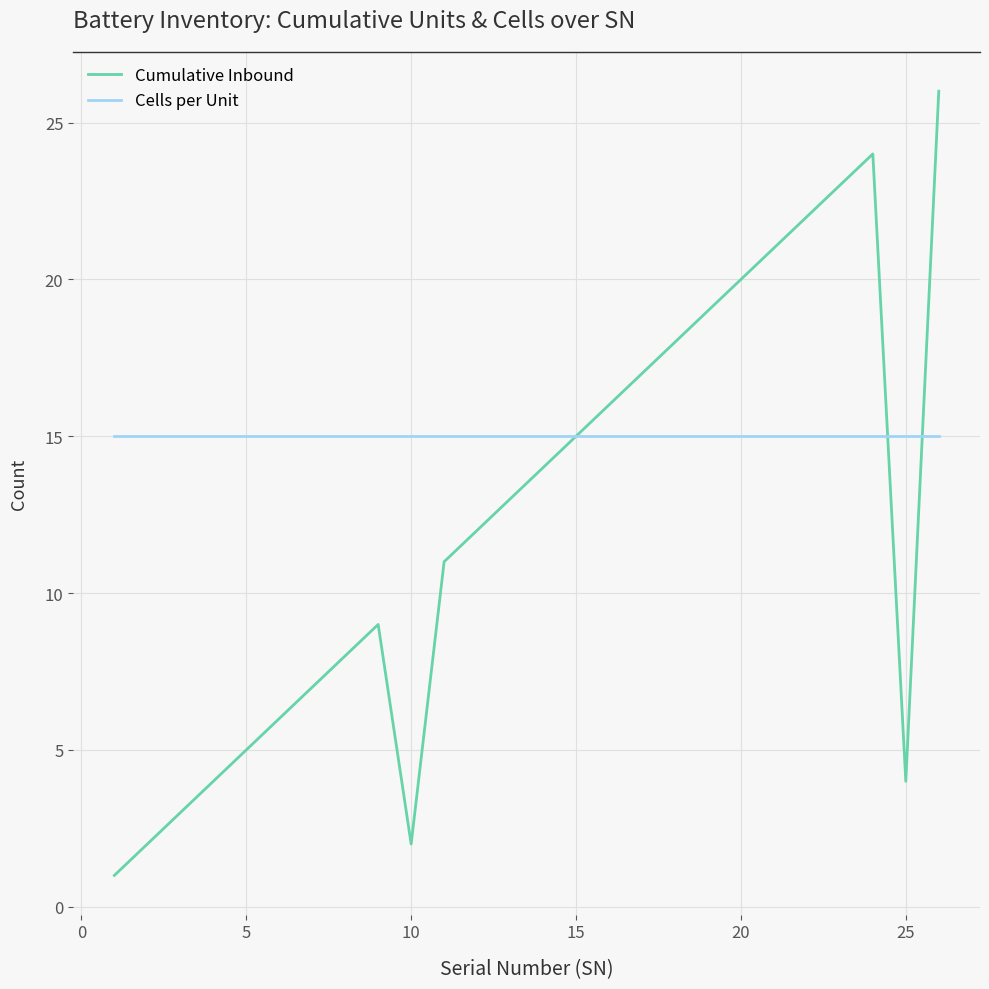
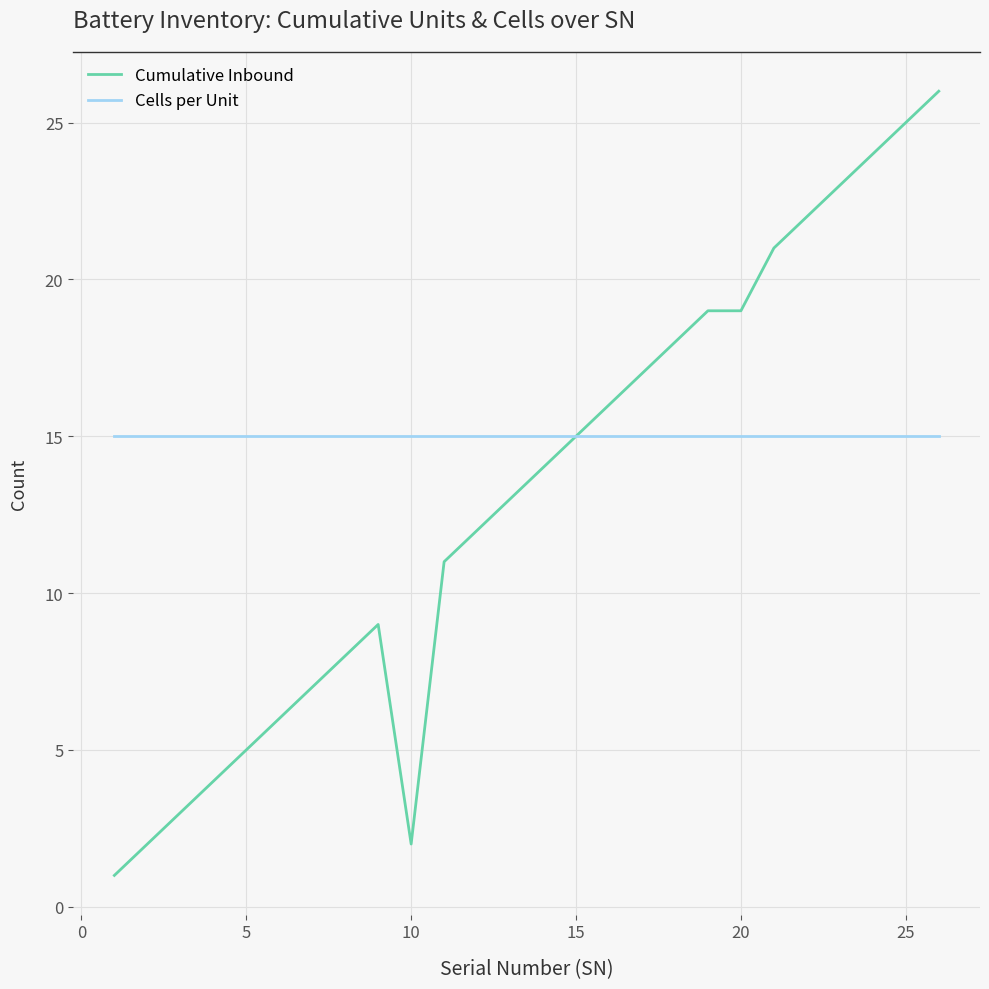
  {
    "Cumulative Inbound": {
      "5": 5,
      "10": 2,
-     "20": 20,
-     "25": 4
+     "20": 19,
+     "25": 25
    },
    "Cells per Unit": {
      "5": 15,
      "10": 15,
      "20": 15,
      "25": 15
    }
  }
